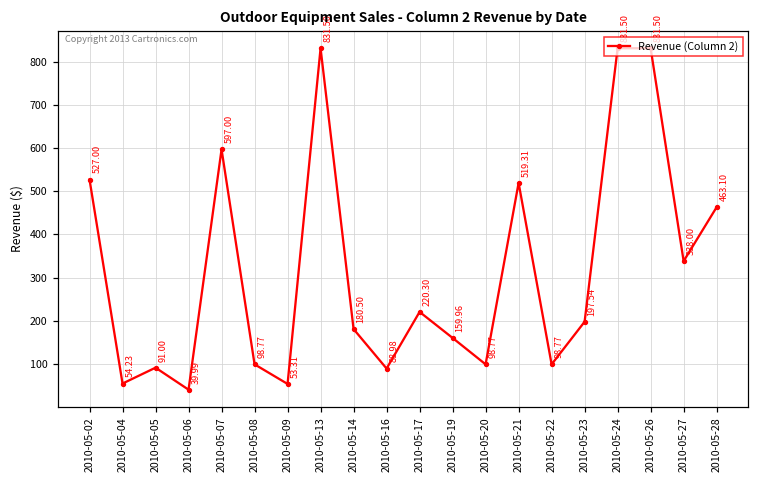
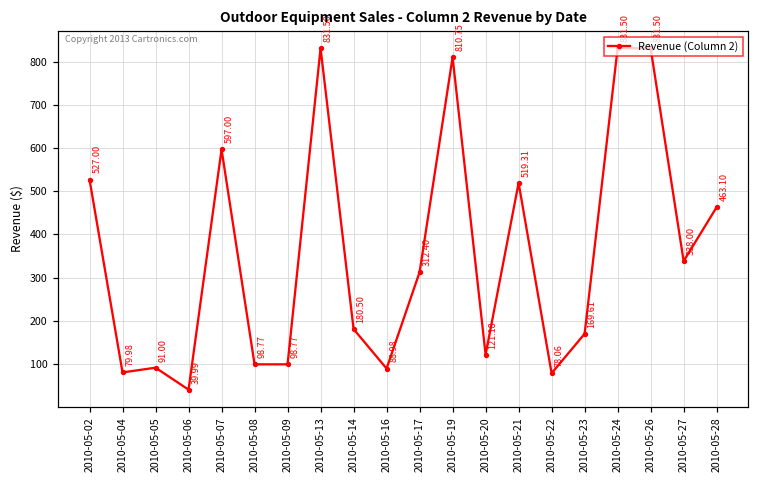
  {
    "2010-05-02": 527.00,
-   "2010-05-04": 54.23,
+   "2010-05-04": 79.98,
    "2010-05-05": 91.00,
    "2010-05-06": 39.99,
    "2010-05-07": 597.00,
    "2010-05-08": 98.77,
-   "2010-05-09": 53.31,
+   "2010-05-09": 98.77,
    "2010-05-13": 831.50,
    "2010-05-14": 180.50,
    "2010-05-16": 88.98,
-   "2010-05-17": 220.30,
-   "2010-05-19": 159.96,
-   "2010-05-20": 98.77,
+   "2010-05-17": 312.40,
+   "2010-05-19": 810.75,
+   "2010-05-20": 121.18,
    "2010-05-21": 519.31,
-   "2010-05-22": 98.77,
-   "2010-05-23": 197.54,
+   "2010-05-22": 78.06,
+   "2010-05-23": 169.61,
    "2010-05-27": 338.00,
    "2010-05-28": 463.10
  }
